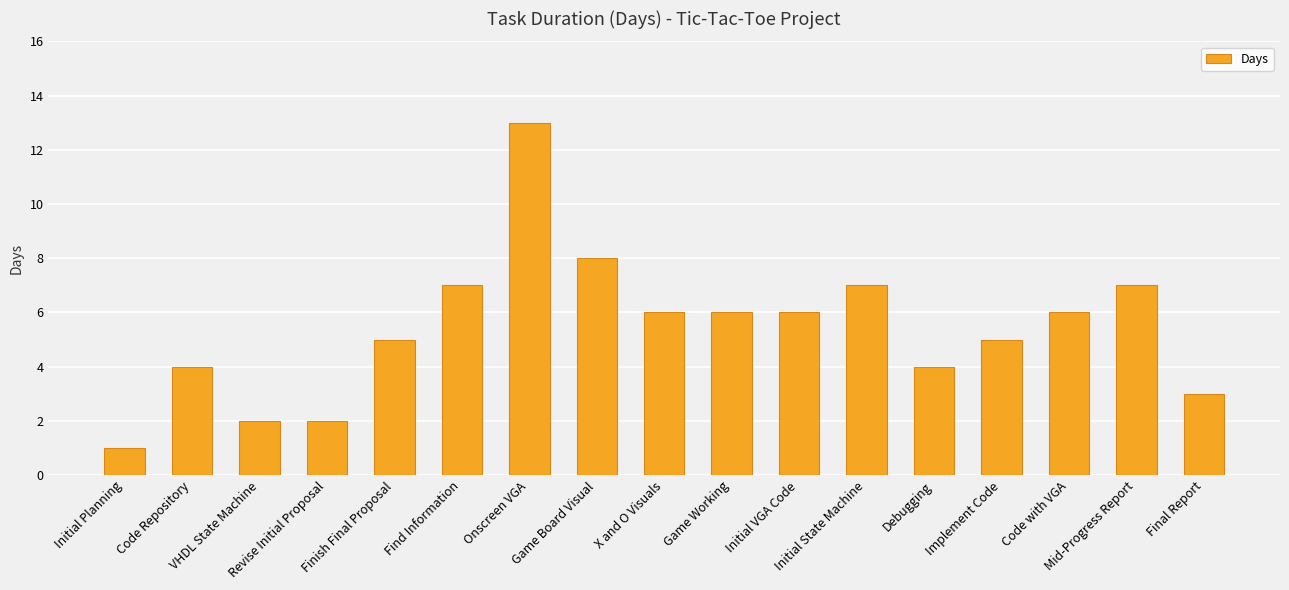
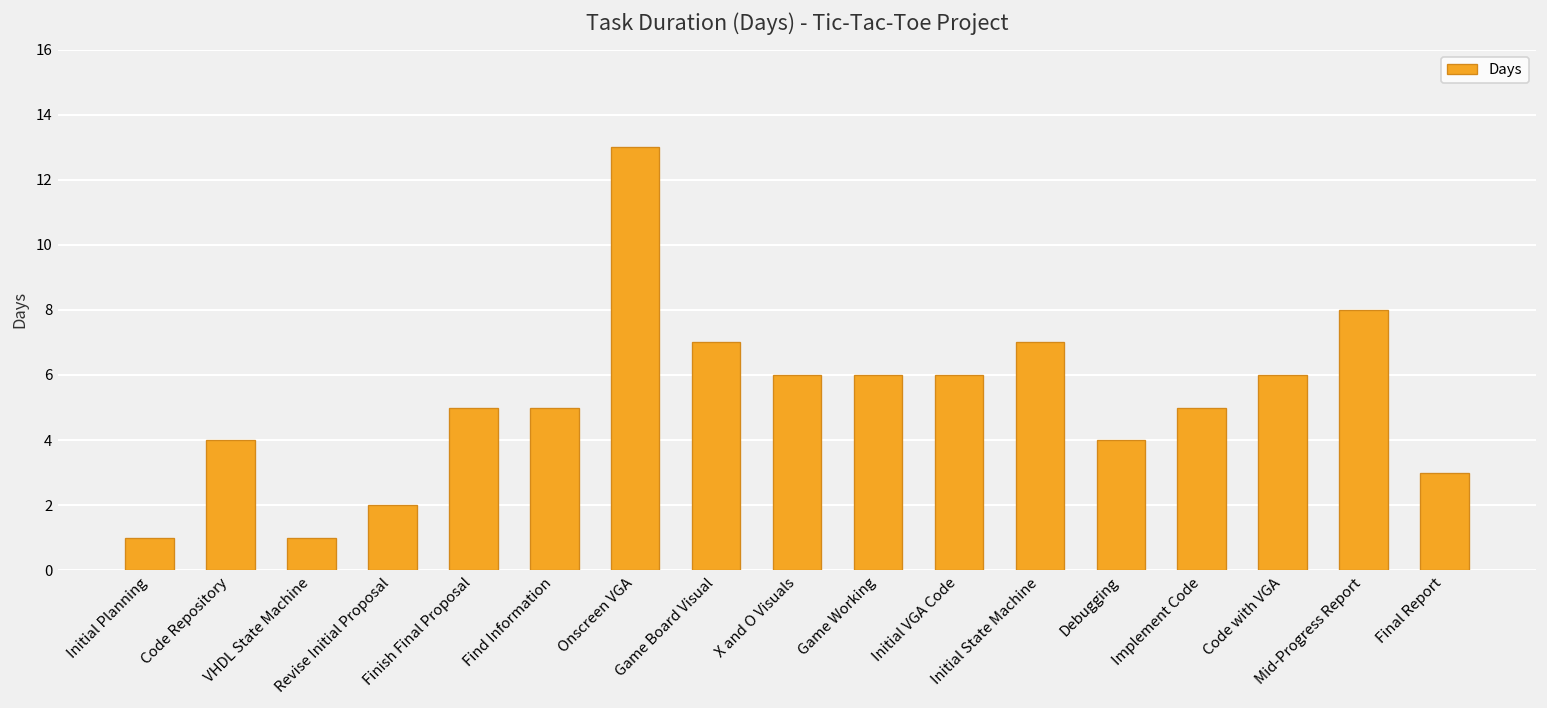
  {
    "Initial Planning": 1,
    "Code Repository": 4,
-   "VHDL State Machine": 2,
+   "VHDL State Machine": 1,
    "Revise Initial Proposal": 2,
    "Finish Final Proposal": 5,
-   "Find Information": 7,
+   "Find Information": 5,
    "Onscreen VGA": 13,
-   "Game Board Visual": 8,
+   "Game Board Visual": 7,
    "X and O Visuals": 6,
    "Game Working": 6,
    "Initial VGA Code": 6,
    "Initial State Machine": 7,
    "Debugging": 4,
    "Implement Code": 5,
    "Code with VGA": 6,
-   "Mid-Progress Report": 7,
+   "Mid-Progress Report": 8,
    "Final Report": 3
  }
